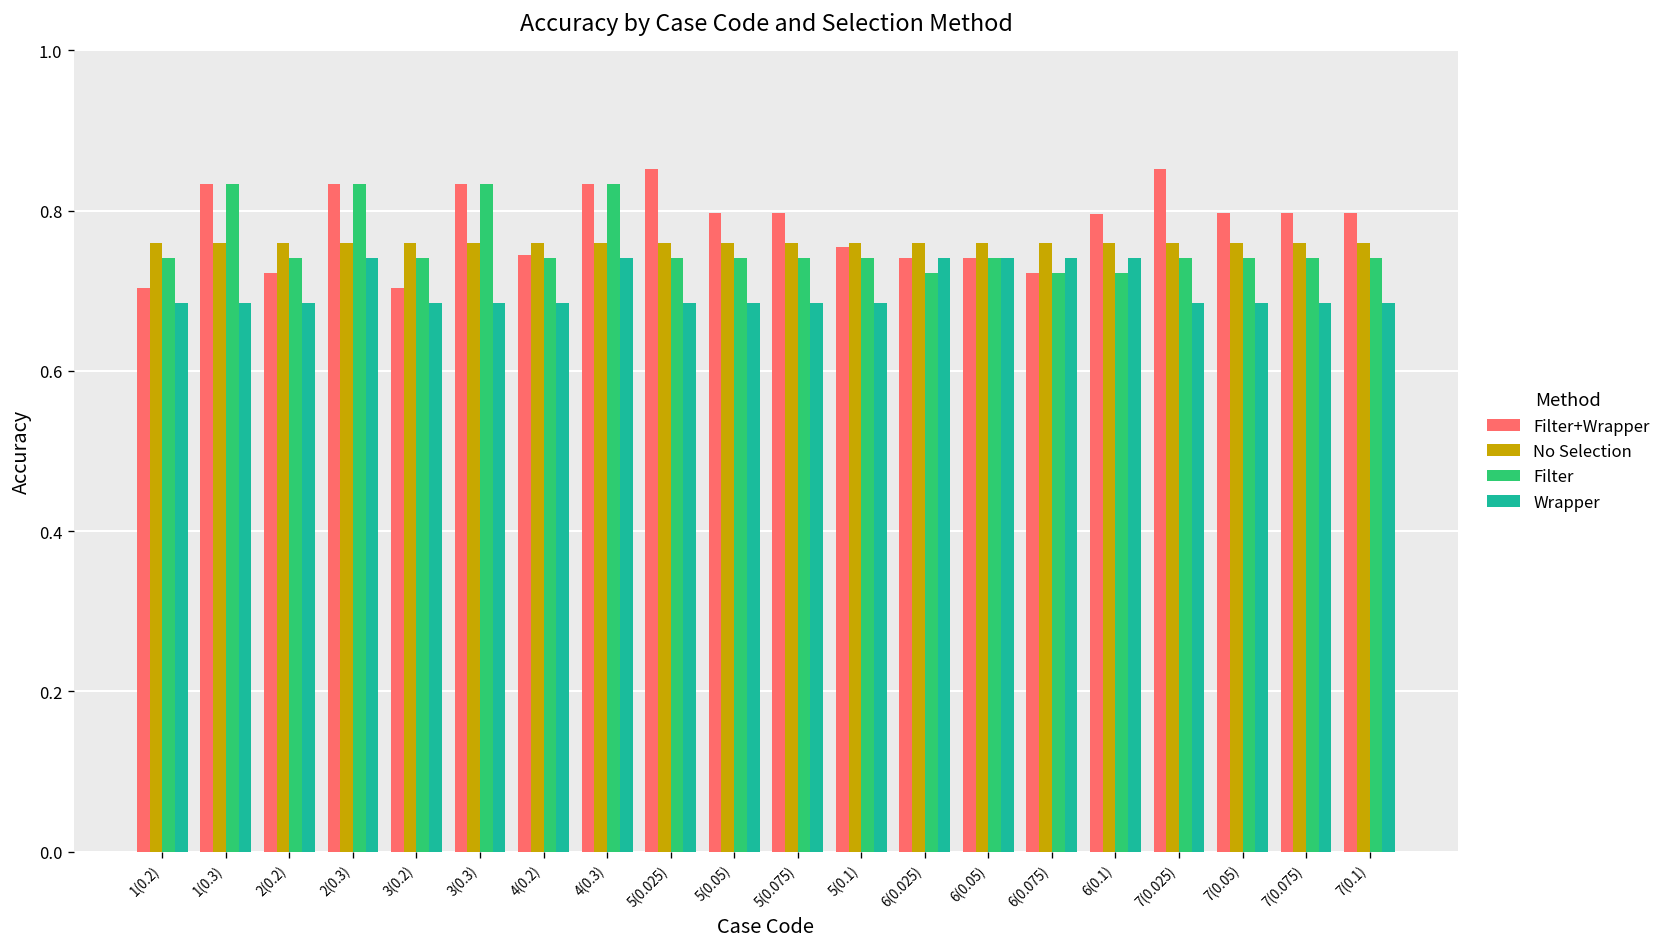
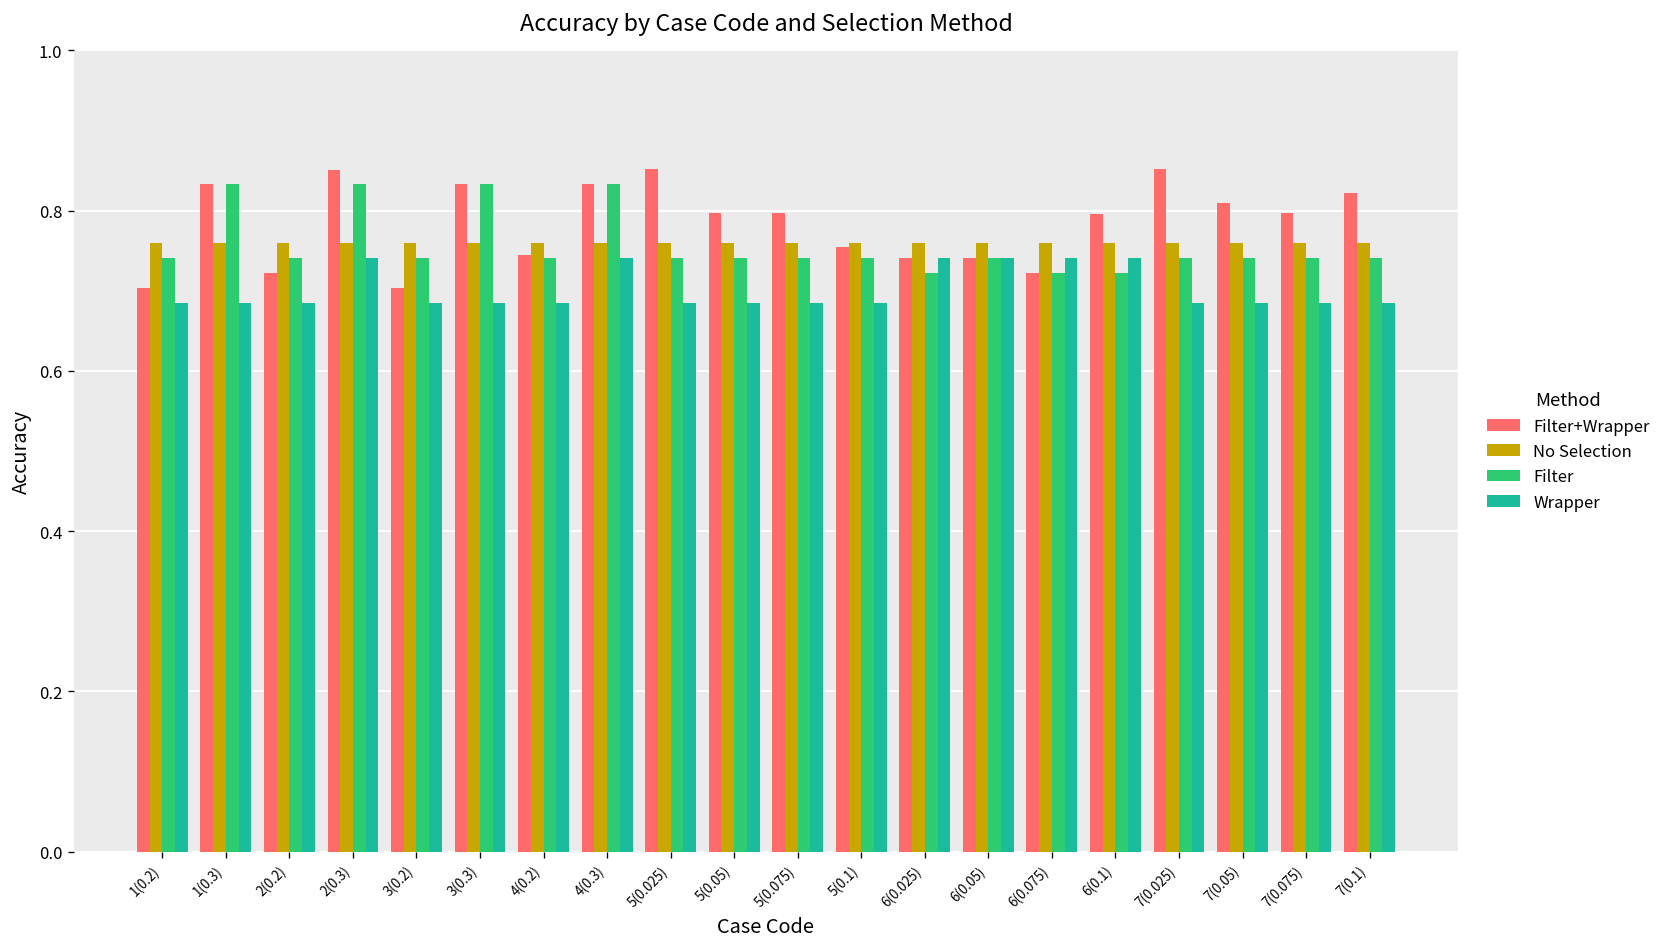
  {
    "Filter+Wrapper": {
      "1(0.2)": 0.70,
      "1(0.3)": 0.83,
      "2(0.2)": 0.72,
-     "2(0.3)": 0.83,
+     "2(0.3)": 0.85,
      "3(0.2)": 0.70,
      "3(0.3)": 0.83,
      "4(0.2)": 0.74,
      "4(0.3)": 0.83,
      "5(0.025)": 0.85,
      "5(0.05)": 0.80,
      "5(0.075)": 0.80,
      "5(0.1)": 0.76,
      "6(0.025)": 0.74,
      "6(0.05)": 0.74,
      "6(0.075)": 0.72,
      "6(0.1)": 0.80,
      "7(0.025)": 0.85,
-     "7(0.05)": 0.80,
+     "7(0.05)": 0.81,
      "7(0.075)": 0.80,
-     "7(0.1)": 0.80
+     "7(0.1)": 0.82
    },
    "No Selection": {
      "1(0.2)": 0.76,
      "1(0.3)": 0.76,
      "2(0.2)": 0.76,
      "2(0.3)": 0.76,
      "3(0.2)": 0.76,
      "3(0.3)": 0.76,
      "4(0.2)": 0.76,
      "4(0.3)": 0.76,
      "5(0.025)": 0.76,
      "5(0.05)": 0.76,
      "5(0.075)": 0.76,
      "5(0.1)": 0.76,
      "6(0.025)": 0.76,
      "6(0.05)": 0.76,
      "6(0.075)": 0.76,
      "6(0.1)": 0.76,
      "7(0.025)": 0.76,
      "7(0.05)": 0.76,
      "7(0.075)": 0.76,
      "7(0.1)": 0.76
    }
  }
